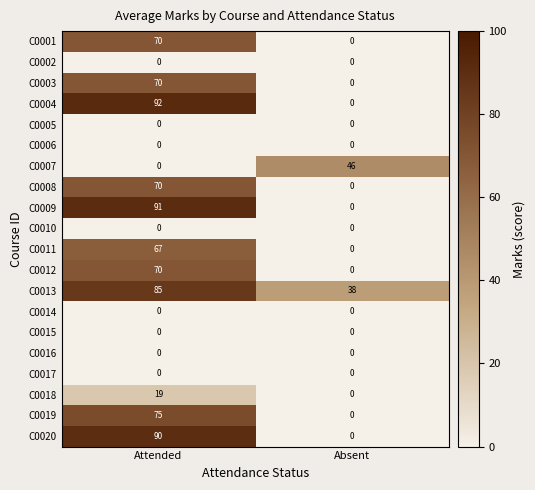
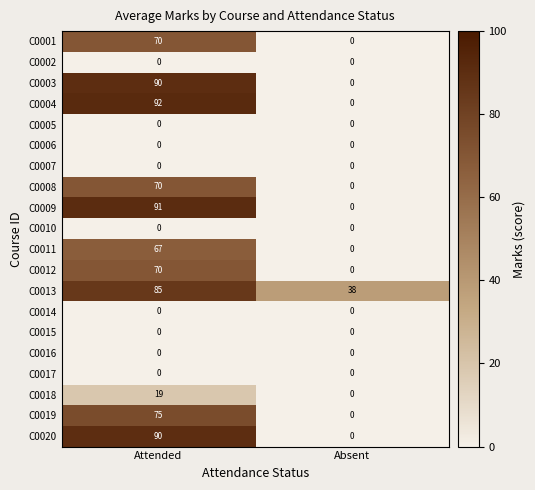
  {
    "C0001": {
      "Attended": 70,
      "Absent": 0
    },
    "C0002": {
      "Attended": 0,
      "Absent": 0
    },
    "C0003": {
-     "Attended": 70,
+     "Attended": 90,
      "Absent": 0
    },
    "C0004": {
      "Attended": 92,
      "Absent": 0
    },
    "C0005": {
      "Attended": 0,
      "Absent": 0
    },
    "C0006": {
      "Attended": 0,
      "Absent": 0
    },
    "C0007": {
      "Attended": 0,
-     "Absent": 46
+     "Absent": 0
    },
    "C0008": {
      "Attended": 70,
      "Absent": 0
    },
    "C0009": {
      "Attended": 91,
      "Absent": 0
    },
    "C0010": {
      "Attended": 0,
      "Absent": 0
    },
    "C0011": {
      "Attended": 67,
      "Absent": 0
    },
    "C0012": {
      "Attended": 70,
      "Absent": 0
    },
    "C0013": {
      "Attended": 85,
      "Absent": 38
    },
    "C0014": {
      "Attended": 0,
      "Absent": 0
    },
    "C0015": {
      "Attended": 0,
      "Absent": 0
    },
    "C0016": {
      "Attended": 0,
      "Absent": 0
    },
    "C0017": {
      "Attended": 0,
      "Absent": 0
    },
    "C0018": {
      "Attended": 19,
      "Absent": 0
    },
    "C0019": {
      "Attended": 75,
      "Absent": 0
    },
    "C0020": {
      "Attended": 90,
      "Absent": 0
    }
  }
